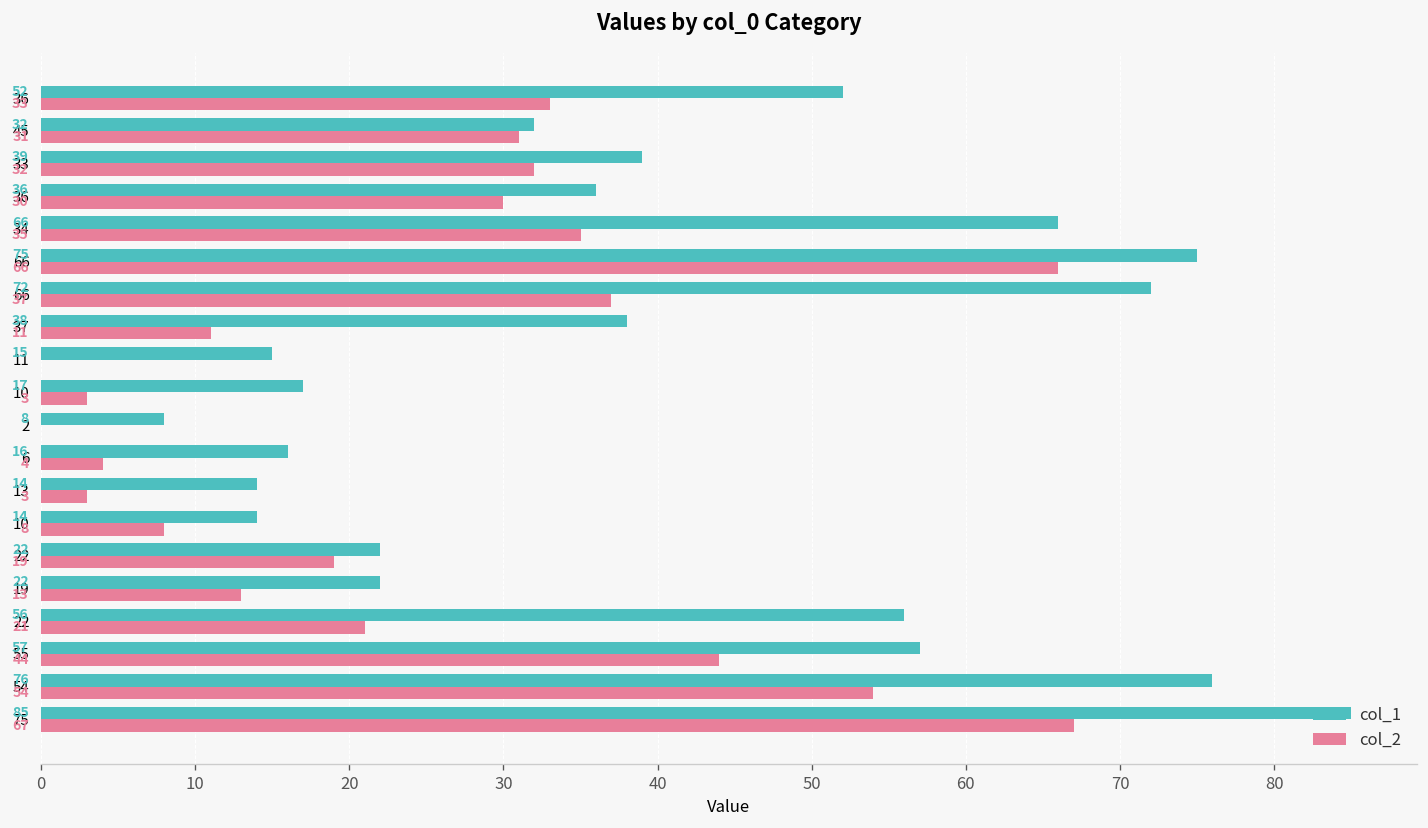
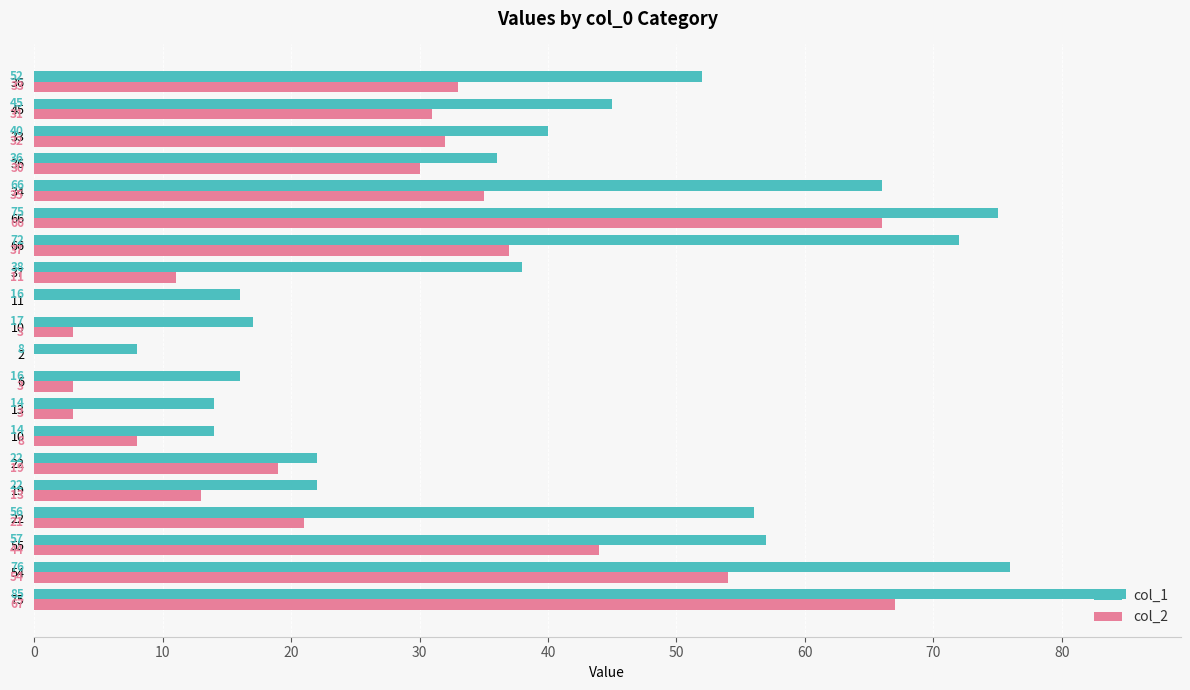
  {
    "col_1": {
-     "45": 32,
-     "33": 39,
-     "11": 15
+     "45": 45,
+     "33": 40,
+     "11": 16
    },
    "col_2": {
-     "6": 4
+     "6": 3
    }
  }
